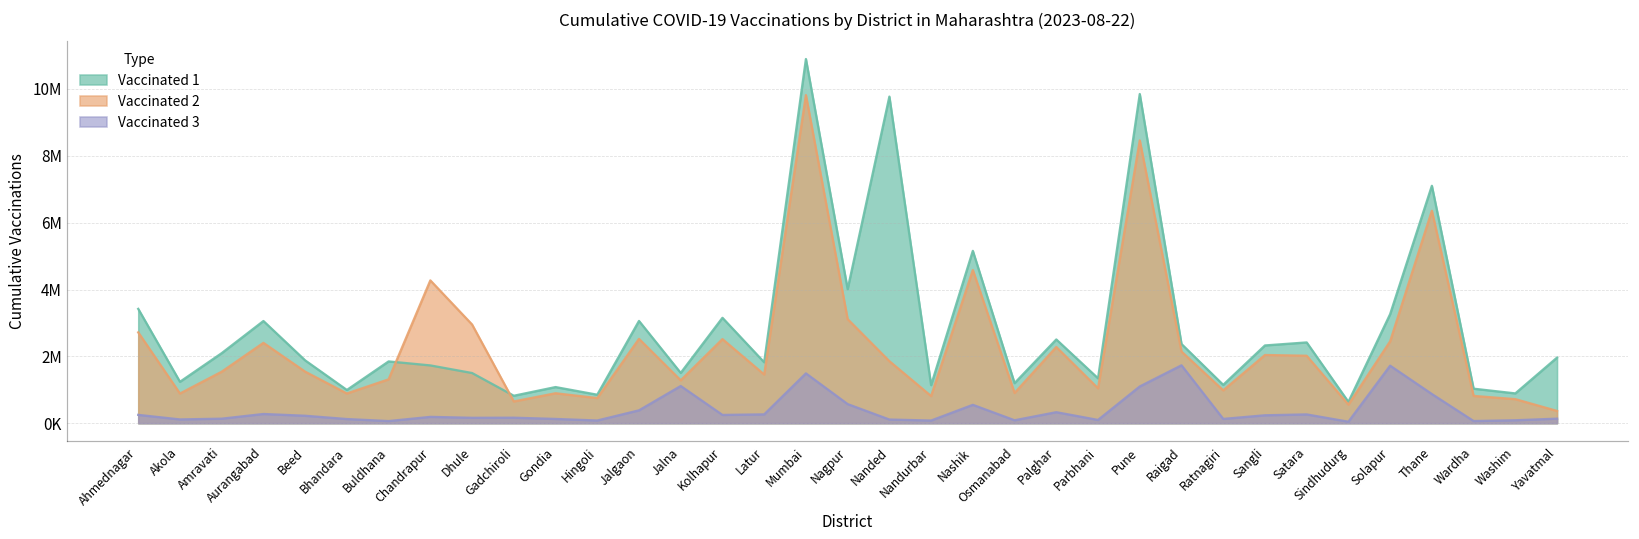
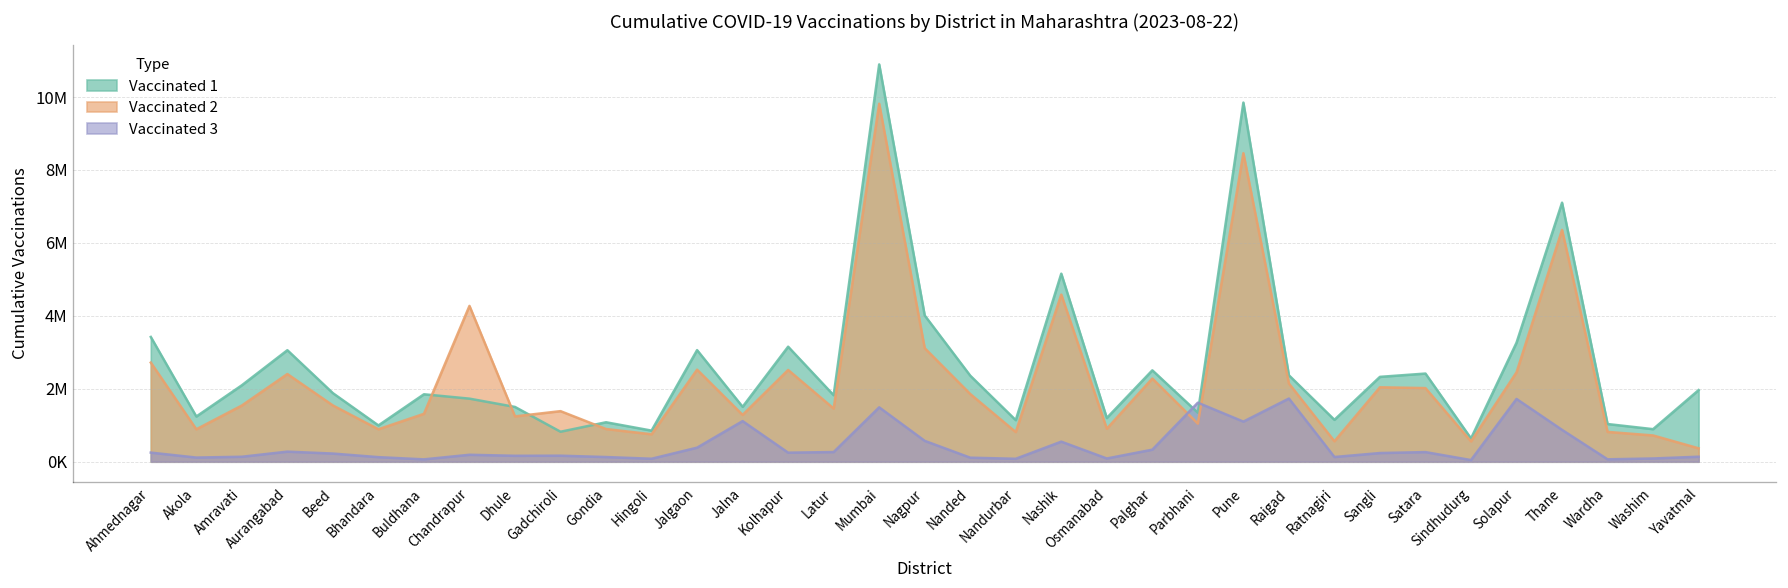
  {
    "Vaccinated 1": {
      "Ahmednagar": 3400000,
      "Akola": 1200000,
      "Amravati": 2100000,
      "Aurangabad": 3100000,
      "Beed": 1900000,
      "Bhandara": 1000000,
      "Buldhana": 1800000,
      "Chandrapur": 1700000,
      "Dhule": 1500000,
      "Gadchiroli": 800000,
      "Gondia": 1100000,
      "Hingoli": 900000,
      "Jalgaon": 3100000,
      "Jalna": 1500000,
      "Kolhapur": 3200000,
      "Latur": 1800000,
      "Mumbai": 10900000,
      "Nagpur": 4000000,
-     "Nanded": 9800000,
+     "Nanded": 2400000,
      "Nandurbar": 1100000,
      "Nashik": 5200000,
      "Osmanabad": 1200000,
      "Palghar": 2500000,
      "Parbhani": 1300000,
      "Pune": 9800000,
      "Raigad": 2400000,
      "Ratnagiri": 1100000,
      "Sangli": 2300000,
      "Satara": 2400000,
      "Solapur": 3300000,
      "Thane": 7100000,
      "Wardha": 1000000,
      "Washim": 900000,
      "Yavatmal": 2000000
    },
    "Vaccinated 2": {
      "Ahmednagar": 2700000,
      "Akola": 900000,
      "Amravati": 1500000,
      "Aurangabad": 2400000,
      "Beed": 1500000,
      "Bhandara": 900000,
      "Buldhana": 1300000,
      "Chandrapur": 4300000,
-     "Dhule": 3000000,
-     "Gadchiroli": 700000,
+     "Dhule": 1200000,
+     "Gadchiroli": 1400000,
      "Gondia": 900000,
      "Hingoli": 800000,
      "Jalgaon": 2500000,
      "Jalna": 1300000,
      "Kolhapur": 2500000,
      "Latur": 1500000,
      "Mumbai": 9800000,
      "Nagpur": 3100000,
      "Nanded": 1900000,
      "Nandurbar": 800000,
      "Nashik": 4600000,
      "Osmanabad": 900000,
      "Palghar": 2300000,
      "Parbhani": 1000000,
      "Pune": 8500000,
      "Raigad": 2100000,
-     "Ratnagiri": 1000000,
+     "Ratnagiri": 600000,
      "Sangli": 2000000,
      "Satara": 2000000,
      "Solapur": 2500000,
      "Thane": 6400000,
      "Wardha": 800000,
      "Washim": 700000,
      "Yavatmal": 400000
    },
    "Vaccinated 3": {
      "Ahmednagar": 300000,
      "Akola": 100000,
      "Amravati": 100000,
      "Aurangabad": 300000,
      "Beed": 200000,
      "Bhandara": 100000,
      "Buldhana": 100000,
      "Chandrapur": 200000,
      "Dhule": 200000,
      "Gadchiroli": 200000,
      "Gondia": 100000,
      "Hingoli": 100000,
      "Jalgaon": 400000,
      "Jalna": 1100000,
      "Kolhapur": 200000,
      "Latur": 300000,
      "Mumbai": 1500000,
      "Nagpur": 600000,
      "Nanded": 100000,
      "Nandurbar": 100000,
      "Nashik": 600000,
      "Osmanabad": 100000,
      "Palghar": 300000,
-     "Parbhani": 100000,
+     "Parbhani": 1600000,
      "Pune": 1100000,
      "Raigad": 1700000,
      "Ratnagiri": 100000,
      "Sangli": 200000,
      "Satara": 300000,
      "Sindhudurg": 0,
      "Solapur": 1700000,
      "Thane": 900000,
      "Wardha": 100000,
      "Washim": 100000,
      "Yavatmal": 100000
    }
  }
